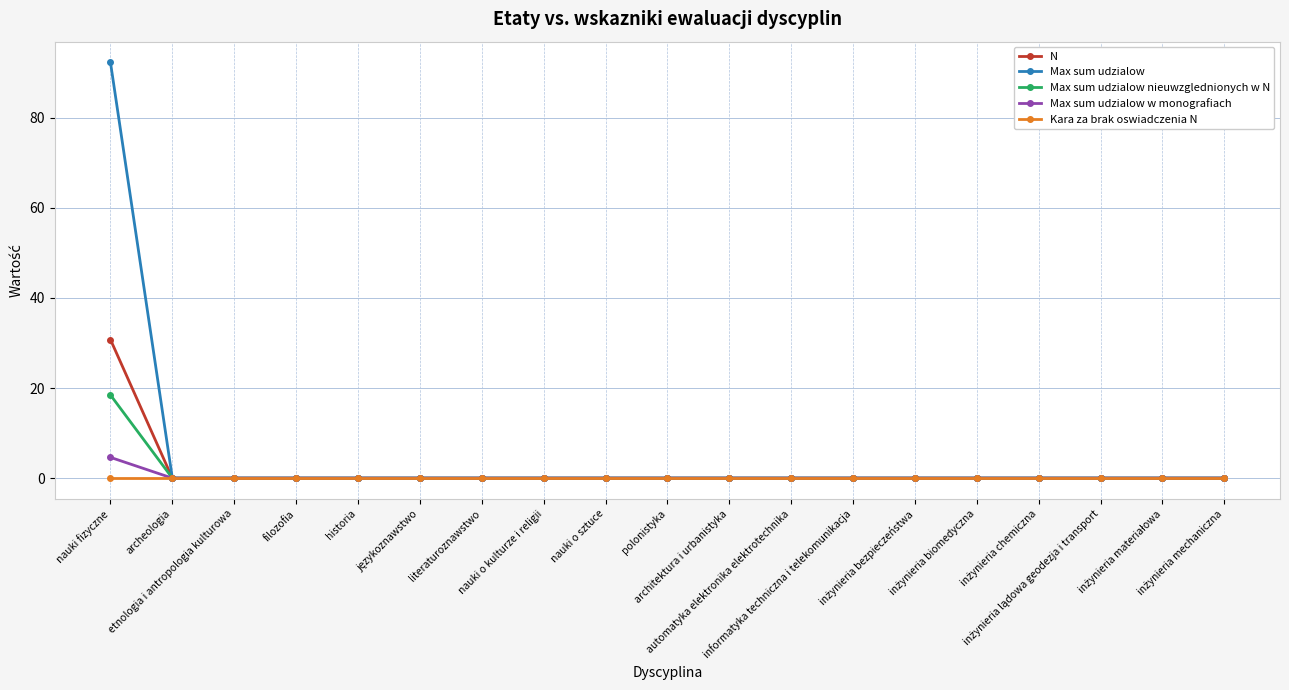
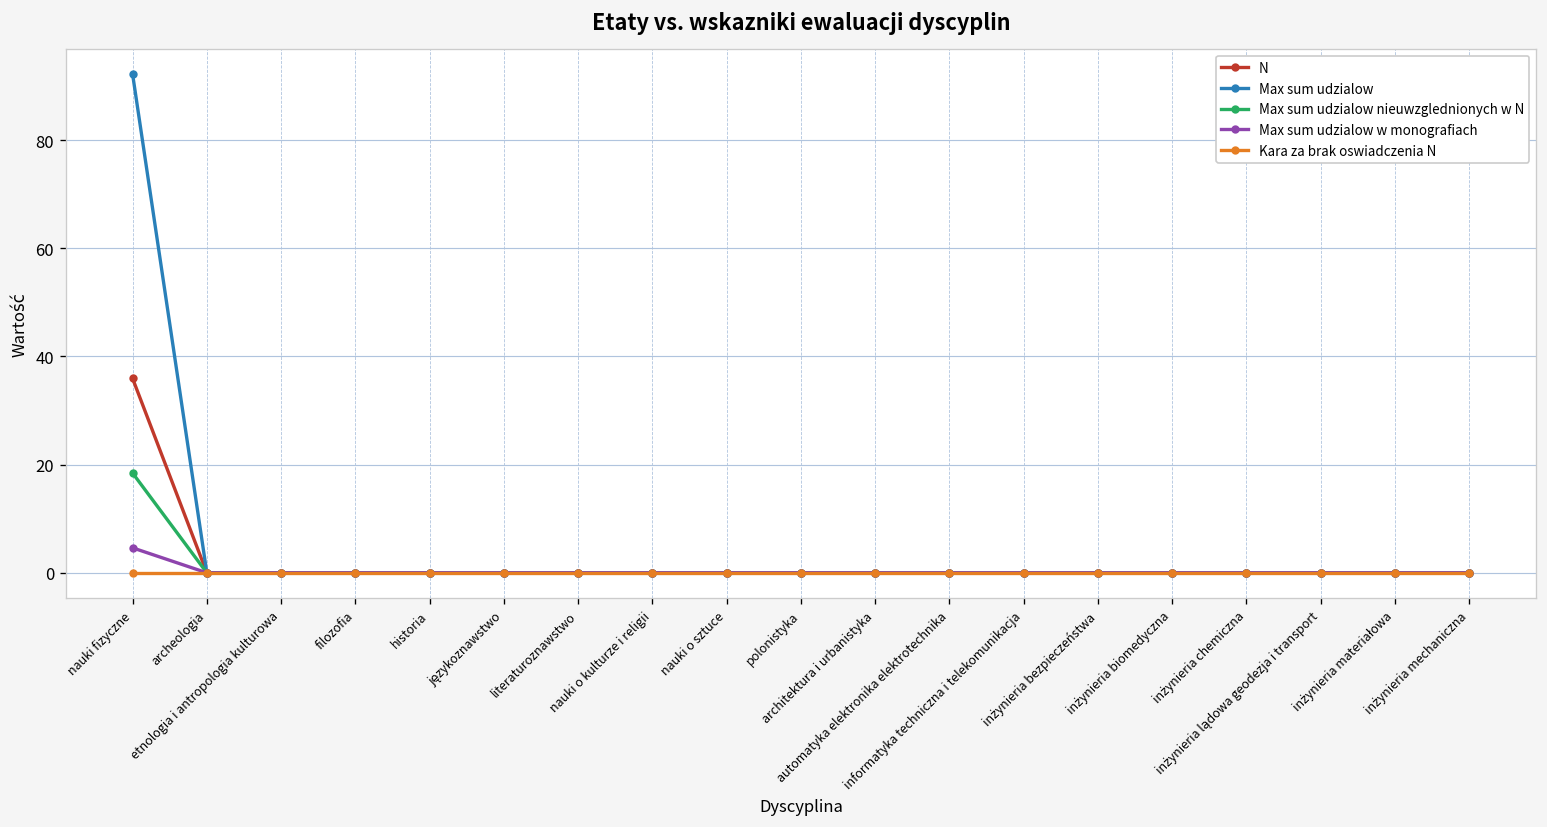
  {
    "N": {
-     "nauki fizyczne": 31
+     "nauki fizyczne": 36
    },
    "Max sum udzialow": {
      "nauki fizyczne": 92
    },
    "Max sum udzialow nieuwzglednionych w N": {
      "nauki fizyczne": 18
    },
    "Max sum udzialow w monografiach": {
      "nauki fizyczne": 5
    },
    "Kara za brak oswiadczenia N": {
      "nauki fizyczne": 0
    }
  }
